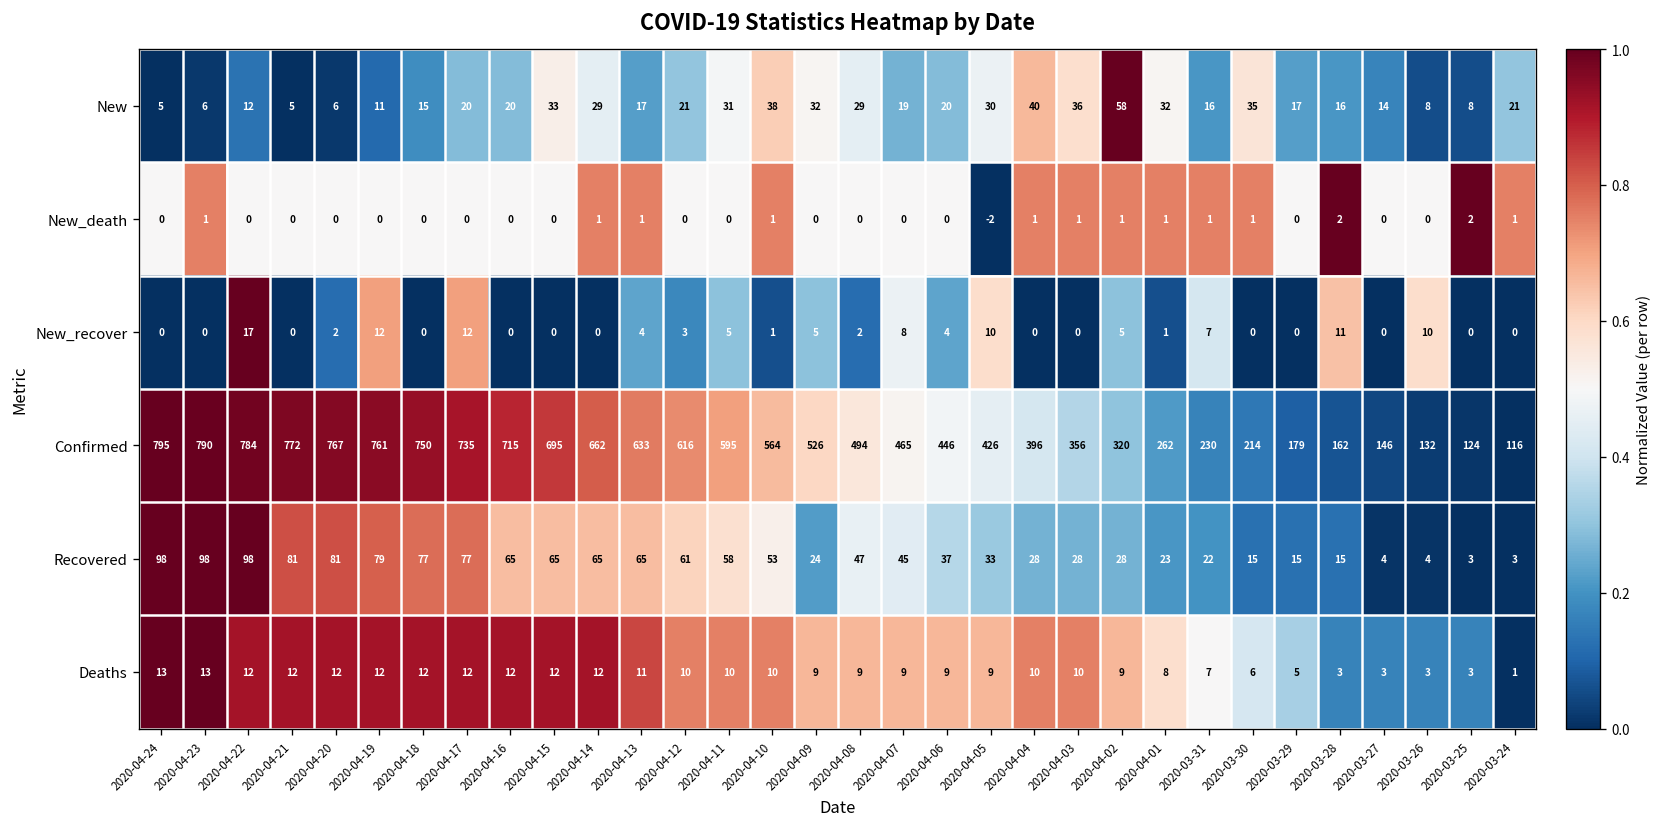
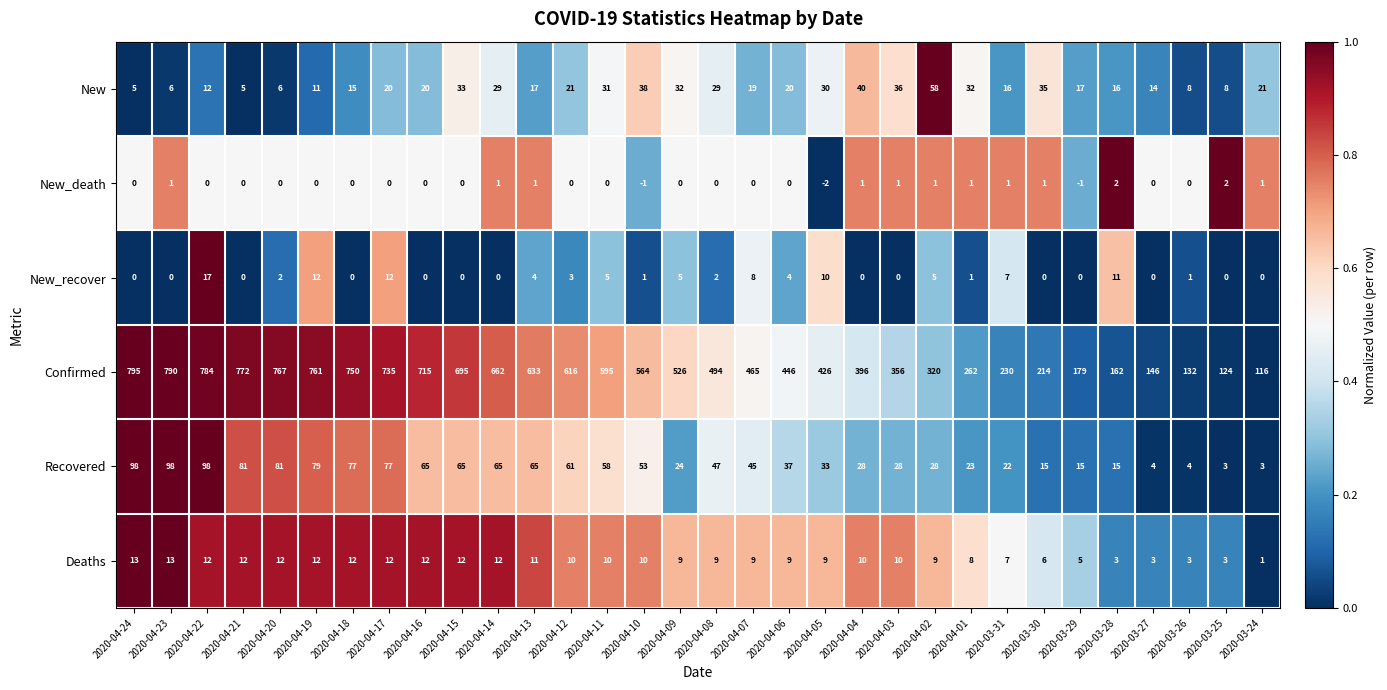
  {
    "New": {
      "2020-04-24": 5,
      "2020-04-23": 6,
      "2020-04-22": 12,
      "2020-04-21": 5,
      "2020-04-20": 6,
      "2020-04-19": 11,
      "2020-04-18": 15,
      "2020-04-17": 20,
      "2020-04-16": 20,
      "2020-04-15": 33,
      "2020-04-14": 29,
      "2020-04-13": 17,
      "2020-04-12": 21,
      "2020-04-11": 31,
      "2020-04-10": 38,
      "2020-04-09": 32,
      "2020-04-08": 29,
      "2020-04-07": 19,
      "2020-04-06": 20,
      "2020-04-05": 30,
      "2020-04-04": 40,
      "2020-04-03": 36,
      "2020-04-02": 58,
      "2020-04-01": 32,
      "2020-03-31": 16,
      "2020-03-30": 35,
      "2020-03-29": 17,
      "2020-03-28": 16,
      "2020-03-27": 14,
      "2020-03-26": 8,
      "2020-03-25": 8,
      "2020-03-24": 21
    },
    "New_death": {
      "2020-04-24": 0,
      "2020-04-23": 1,
      "2020-04-22": 0,
      "2020-04-21": 0,
      "2020-04-20": 0,
      "2020-04-19": 0,
      "2020-04-18": 0,
      "2020-04-17": 0,
      "2020-04-16": 0,
      "2020-04-15": 0,
      "2020-04-14": 1,
      "2020-04-13": 1,
      "2020-04-12": 0,
      "2020-04-11": 0,
-     "2020-04-10": 1,
+     "2020-04-10": -1,
      "2020-04-09": 0,
      "2020-04-08": 0,
      "2020-04-07": 0,
      "2020-04-06": 0,
      "2020-04-05": -2,
      "2020-04-04": 1,
      "2020-04-03": 1,
      "2020-04-02": 1,
      "2020-04-01": 1,
      "2020-03-31": 1,
      "2020-03-30": 1,
-     "2020-03-29": 0,
+     "2020-03-29": -1,
      "2020-03-28": 2,
      "2020-03-27": 0,
      "2020-03-26": 0,
      "2020-03-25": 2,
      "2020-03-24": 1
    },
    "New_recover": {
      "2020-04-24": 0,
      "2020-04-23": 0,
      "2020-04-22": 17,
      "2020-04-21": 0,
      "2020-04-20": 2,
      "2020-04-19": 12,
      "2020-04-18": 0,
      "2020-04-17": 12,
      "2020-04-16": 0,
      "2020-04-15": 0,
      "2020-04-14": 0,
      "2020-04-13": 4,
      "2020-04-12": 3,
      "2020-04-11": 5,
      "2020-04-10": 1,
      "2020-04-09": 5,
      "2020-04-08": 2,
      "2020-04-07": 8,
      "2020-04-06": 4,
      "2020-04-05": 10,
      "2020-04-04": 0,
      "2020-04-03": 0,
      "2020-04-02": 5,
      "2020-04-01": 1,
      "2020-03-31": 7,
      "2020-03-30": 0,
      "2020-03-29": 0,
      "2020-03-28": 11,
      "2020-03-27": 0,
-     "2020-03-26": 10,
+     "2020-03-26": 1,
      "2020-03-25": 0,
      "2020-03-24": 0
    },
    "Confirmed": {
      "2020-04-24": 795,
      "2020-04-23": 790,
      "2020-04-22": 784,
      "2020-04-21": 772,
      "2020-04-20": 767,
      "2020-04-19": 761,
      "2020-04-18": 750,
      "2020-04-17": 735,
      "2020-04-16": 715,
      "2020-04-15": 695,
      "2020-04-14": 662,
      "2020-04-13": 633,
      "2020-04-12": 616,
      "2020-04-11": 595,
      "2020-04-10": 564,
      "2020-04-09": 526,
      "2020-04-08": 494,
      "2020-04-07": 465,
      "2020-04-06": 446,
      "2020-04-05": 426,
      "2020-04-04": 396,
      "2020-04-03": 356,
      "2020-04-02": 320,
      "2020-04-01": 262,
      "2020-03-31": 230,
      "2020-03-30": 214,
      "2020-03-29": 179,
      "2020-03-28": 162,
      "2020-03-27": 146,
      "2020-03-26": 132,
      "2020-03-25": 124,
      "2020-03-24": 116
    },
    "Recovered": {
      "2020-04-24": 98,
      "2020-04-23": 98,
      "2020-04-22": 98,
      "2020-04-21": 81,
      "2020-04-20": 81,
      "2020-04-19": 79,
      "2020-04-18": 77,
      "2020-04-17": 77,
      "2020-04-16": 65,
      "2020-04-15": 65,
      "2020-04-14": 65,
      "2020-04-13": 65,
      "2020-04-12": 61,
      "2020-04-11": 58,
      "2020-04-10": 53,
      "2020-04-09": 24,
      "2020-04-08": 47,
      "2020-04-07": 45,
      "2020-04-06": 37,
      "2020-04-05": 33,
      "2020-04-04": 28,
      "2020-04-03": 28,
      "2020-04-02": 28,
      "2020-04-01": 23,
      "2020-03-31": 22,
      "2020-03-30": 15,
      "2020-03-29": 15,
      "2020-03-28": 15,
      "2020-03-27": 4,
      "2020-03-26": 4,
      "2020-03-25": 3,
      "2020-03-24": 3
    },
    "Deaths": {
      "2020-04-24": 13,
      "2020-04-23": 13,
      "2020-04-22": 12,
      "2020-04-21": 12,
      "2020-04-20": 12,
      "2020-04-19": 12,
      "2020-04-18": 12,
      "2020-04-17": 12,
      "2020-04-16": 12,
      "2020-04-15": 12,
      "2020-04-14": 12,
      "2020-04-13": 11,
      "2020-04-12": 10,
      "2020-04-11": 10,
      "2020-04-10": 10,
      "2020-04-09": 9,
      "2020-04-08": 9,
      "2020-04-07": 9,
      "2020-04-06": 9,
      "2020-04-05": 9,
      "2020-04-04": 10,
      "2020-04-03": 10,
      "2020-04-02": 9,
      "2020-04-01": 8,
      "2020-03-31": 7,
      "2020-03-30": 6,
      "2020-03-29": 5,
      "2020-03-28": 3,
      "2020-03-27": 3,
      "2020-03-26": 3,
      "2020-03-25": 3,
      "2020-03-24": 1
    }
  }
